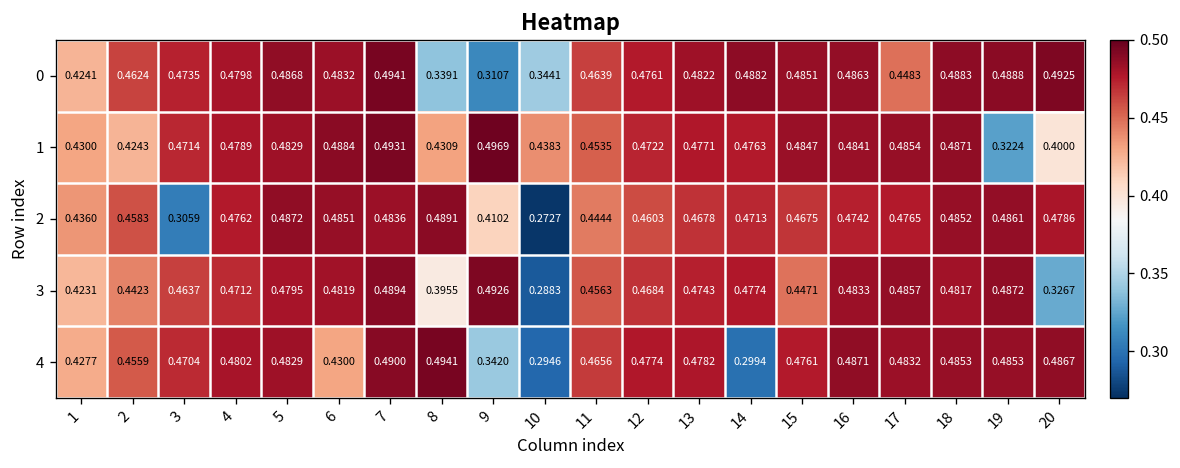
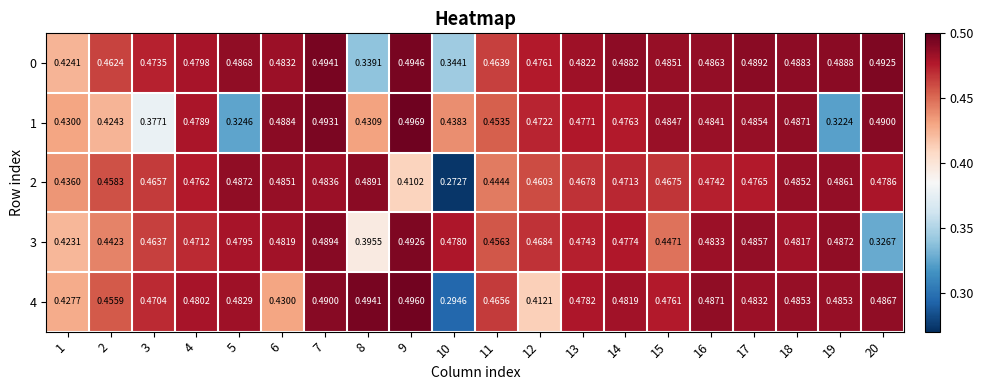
  {
    "0": {
      "1": 0.4241,
      "2": 0.4624,
      "3": 0.4735,
      "4": 0.4798,
      "5": 0.4868,
      "6": 0.4832,
      "7": 0.4941,
      "8": 0.3391,
-     "9": 0.3107,
+     "9": 0.4946,
      "10": 0.3441,
      "11": 0.4639,
      "12": 0.4761,
      "13": 0.4822,
      "14": 0.4882,
      "15": 0.4851,
      "16": 0.4863,
-     "17": 0.4483,
+     "17": 0.4892,
      "18": 0.4883,
      "19": 0.4888,
      "20": 0.4925
    },
    "1": {
      "1": 0.4300,
      "2": 0.4243,
-     "3": 0.4714,
+     "3": 0.3771,
      "4": 0.4789,
-     "5": 0.4829,
+     "5": 0.3246,
      "6": 0.4884,
      "7": 0.4931,
      "8": 0.4309,
      "9": 0.4969,
      "10": 0.4383,
      "11": 0.4535,
      "12": 0.4722,
      "13": 0.4771,
      "14": 0.4763,
      "15": 0.4847,
      "16": 0.4841,
      "17": 0.4854,
      "18": 0.4871,
      "19": 0.3224,
-     "20": 0.4000
+     "20": 0.4900
    },
    "2": {
      "1": 0.4360,
      "2": 0.4583,
-     "3": 0.3059,
+     "3": 0.4657,
      "4": 0.4762,
      "5": 0.4872,
      "6": 0.4851,
      "7": 0.4836,
      "8": 0.4891,
      "9": 0.4102,
      "10": 0.2727,
      "11": 0.4444,
      "12": 0.4603,
      "13": 0.4678,
      "14": 0.4713,
      "15": 0.4675,
      "16": 0.4742,
      "17": 0.4765,
      "18": 0.4852,
      "19": 0.4861,
      "20": 0.4786
    },
    "3": {
      "1": 0.4231,
      "2": 0.4423,
      "3": 0.4637,
      "4": 0.4712,
      "5": 0.4795,
      "6": 0.4819,
      "7": 0.4894,
      "8": 0.3955,
      "9": 0.4926,
-     "10": 0.2883,
+     "10": 0.4780,
      "11": 0.4563,
      "12": 0.4684,
      "13": 0.4743,
      "14": 0.4774,
      "15": 0.4471,
      "16": 0.4833,
      "17": 0.4857,
      "18": 0.4817,
      "19": 0.4872,
      "20": 0.3267
    },
    "4": {
      "1": 0.4277,
      "2": 0.4559,
      "3": 0.4704,
      "4": 0.4802,
      "5": 0.4829,
      "6": 0.4300,
      "7": 0.4900,
      "8": 0.4941,
-     "9": 0.3420,
+     "9": 0.4960,
      "10": 0.2946,
      "11": 0.4656,
-     "12": 0.4774,
+     "12": 0.4121,
      "13": 0.4782,
-     "14": 0.2994,
+     "14": 0.4819,
      "15": 0.4761,
      "16": 0.4871,
      "17": 0.4832,
      "18": 0.4853,
      "19": 0.4853,
      "20": 0.4867
    }
  }
